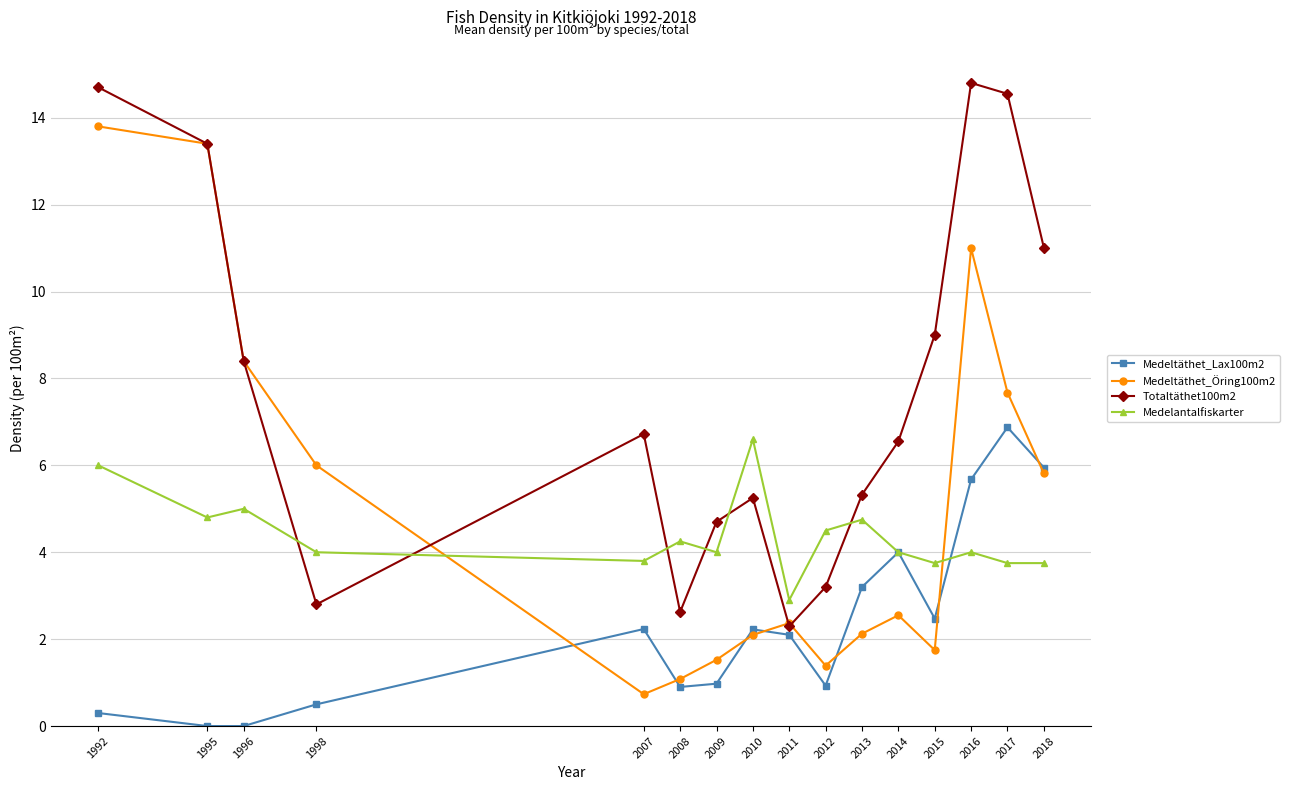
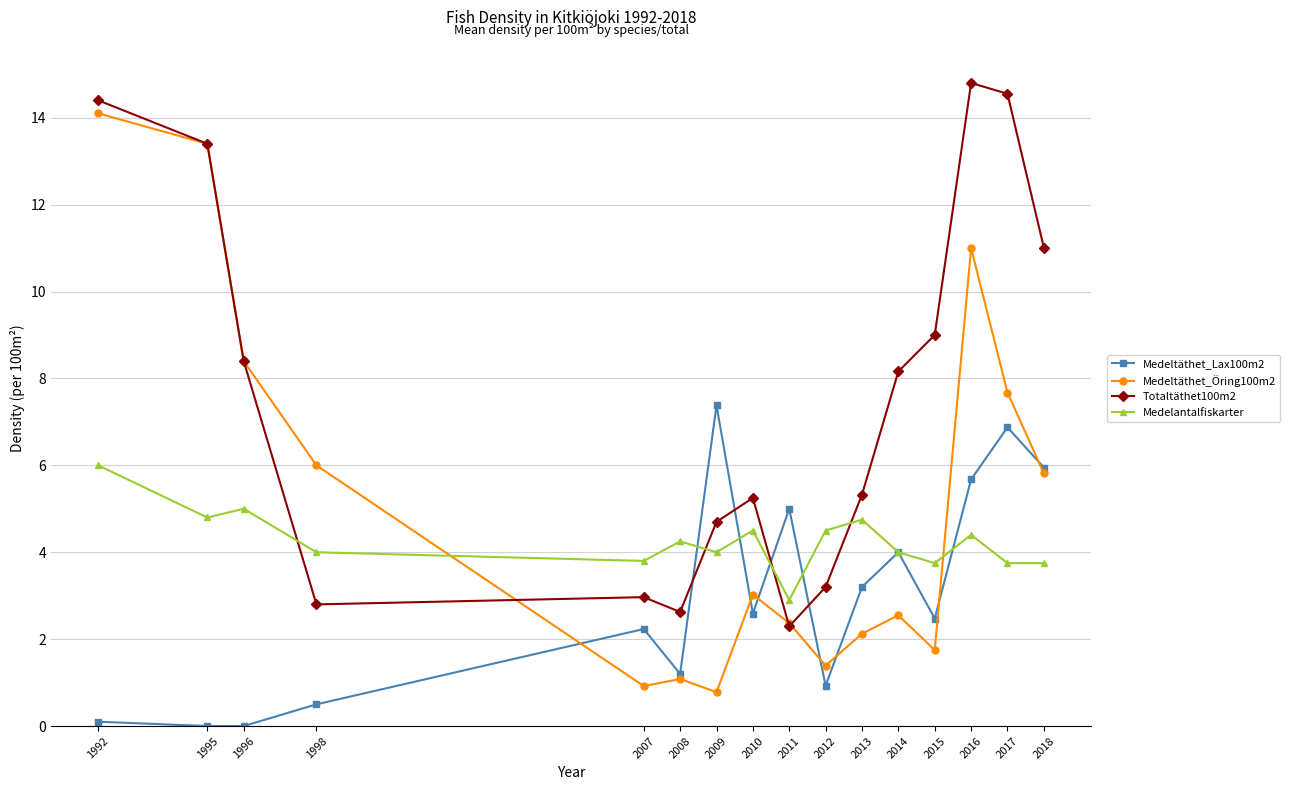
  {
    "Medeltäthet_Lax100m2": {
-     "1992": 0.3,
+     "1992": 0.1,
      "1995": 0.0,
      "1996": 0.0,
      "1998": 0.5,
      "2007": 2.2,
-     "2008": 0.9,
-     "2009": 1.0,
-     "2010": 2.2,
-     "2011": 2.1,
+     "2008": 1.2,
+     "2009": 7.4,
+     "2010": 2.6,
+     "2011": 5.0,
      "2012": 0.9,
      "2013": 3.2,
      "2015": 2.5,
      "2016": 5.7,
      "2017": 6.9,
      "2018": 6.0
    },
    "Medeltäthet_Öring100m2": {
-     "1992": 13.8,
+     "1992": 14.1,
      "1998": 6.0,
-     "2007": 0.7,
+     "2007": 0.9,
      "2008": 1.1,
-     "2009": 1.5,
-     "2010": 2.1,
+     "2009": 0.8,
+     "2010": 3.0,
      "2011": 2.4,
      "2012": 1.4,
      "2013": 2.1,
      "2014": 2.6,
      "2015": 1.7,
      "2016": 11.0,
      "2017": 7.7,
      "2018": 5.8
    },
    "Totaltäthet100m2": {
-     "1992": 14.7,
+     "1992": 14.4,
      "1998": 2.8,
-     "2007": 6.7,
+     "2007": 3.0,
      "2008": 2.6,
      "2009": 4.7,
      "2010": 5.3,
      "2011": 2.3,
      "2012": 3.2,
      "2013": 5.3,
-     "2014": 6.6,
+     "2014": 8.2,
      "2015": 9.0,
      "2016": 14.8,
      "2017": 14.6,
      "2018": 11.0
    },
    "Medelantalfiskarter": {
      "1992": 6.0,
      "1995": 4.8,
      "1996": 5.0,
      "1998": 4.0,
      "2007": 3.8,
      "2008": 4.3,
      "2009": 4.0,
-     "2010": 6.6,
+     "2010": 4.5,
      "2011": 2.9,
      "2012": 4.5,
      "2013": 4.8,
      "2015": 3.8,
-     "2016": 4.0,
+     "2016": 4.4,
      "2017": 3.8,
      "2018": 3.8
    }
  }
